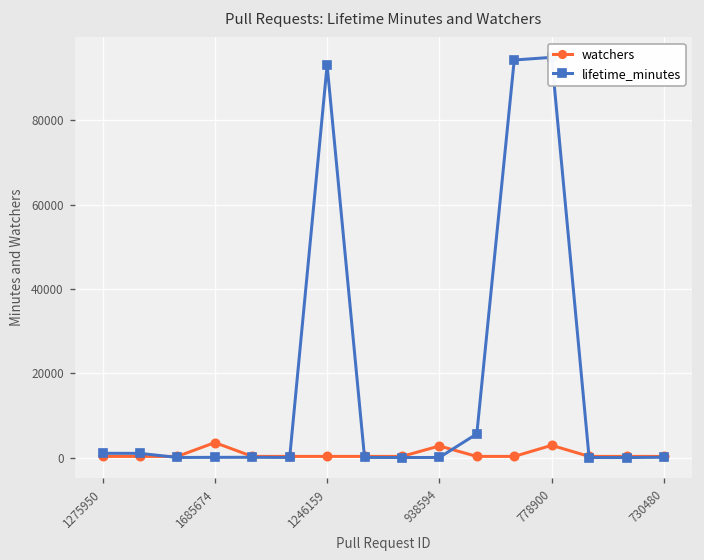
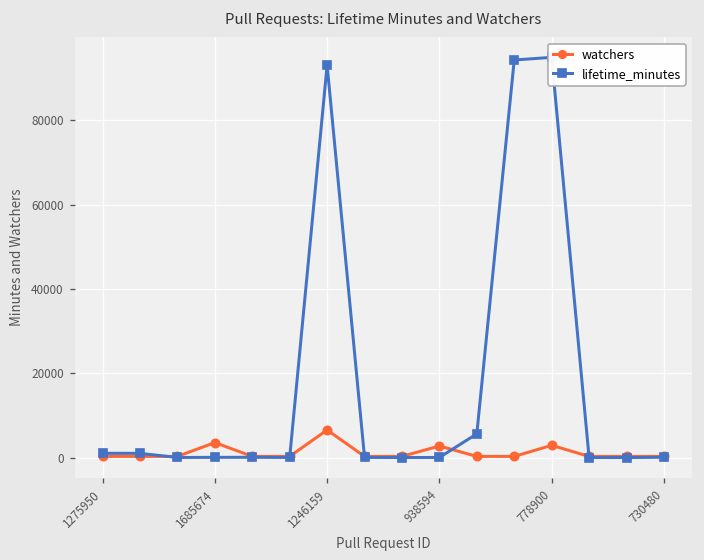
  {
    "watchers": {
      "1275950": 0,
      "1685674": 4000,
-     "1246159": 0,
+     "1246159": 7000,
      "938594": 3000,
      "778900": 3000
    },
    "lifetime_minutes": {
      "1275950": 1000,
      "1685674": 0,
      "1246159": 93000,
      "938594": 0
    }
  }
